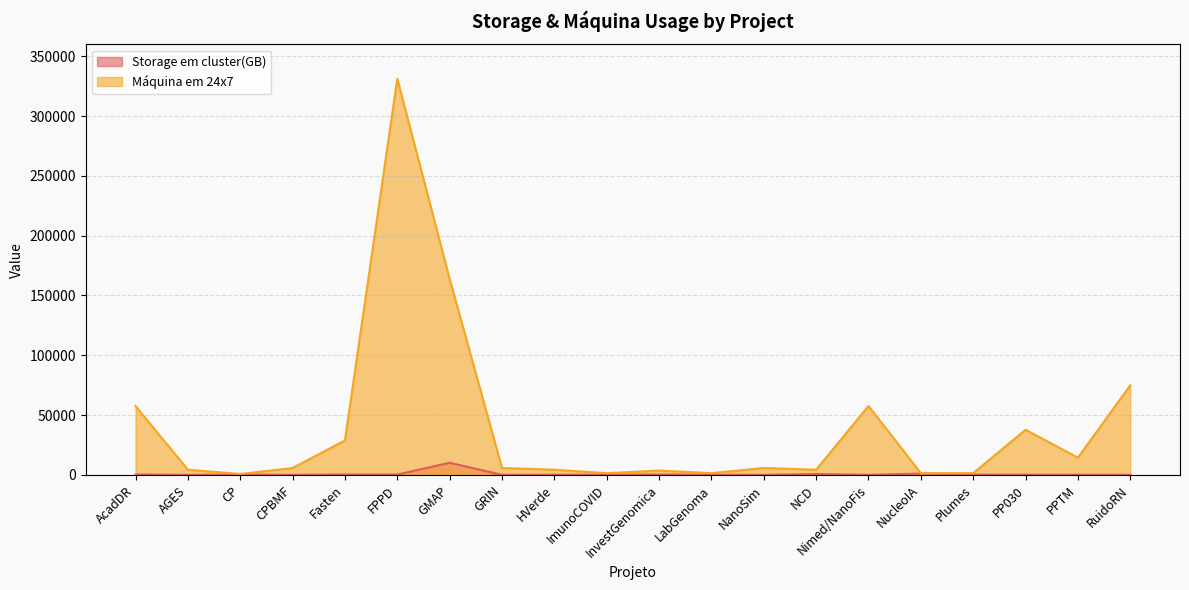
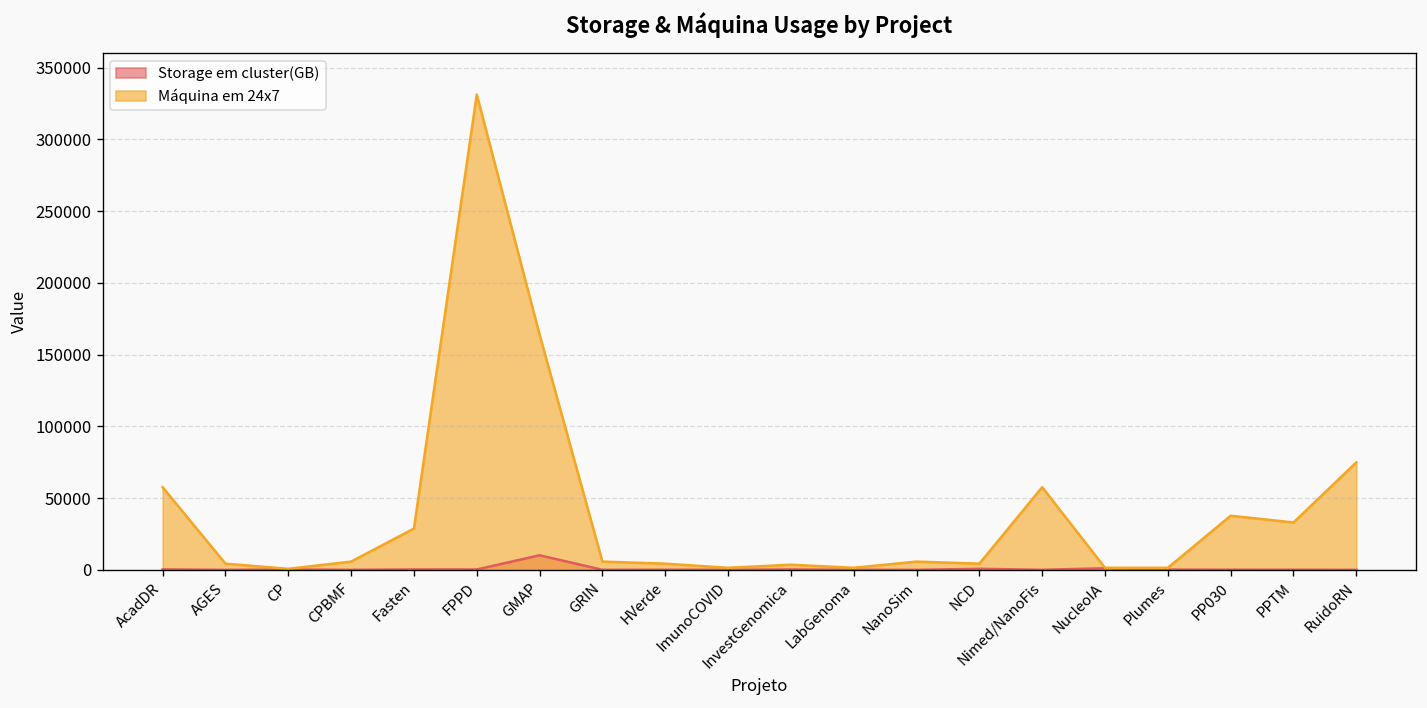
  {
    "Storage em cluster(GB)": {
      "AcadDR": 0,
      "AGES": 0,
      "CPBMF": 0,
      "Fasten": 0,
      "FPPD": 0,
      "GMAP": 10000,
      "GRIN": 0,
      "HVerde": 0,
      "InvestGenomica": 0,
      "NanoSim": 0,
      "NCD": 1000,
      "Nimed/NanoFis": 0,
      "PP030": 0,
      "PPTM": 0,
      "RuidoRN": 0
    },
    "Máquina em 24x7": {
      "AcadDR": 58000,
      "AGES": 4000,
      "CPBMF": 6000,
      "Fasten": 29000,
      "FPPD": 331000,
      "GMAP": 164000,
      "GRIN": 6000,
      "HVerde": 4000,
      "InvestGenomica": 4000,
      "NanoSim": 6000,
      "NCD": 4000,
      "Nimed/NanoFis": 58000,
      "PP030": 38000,
-     "PPTM": 14000,
+     "PPTM": 33000,
      "RuidoRN": 75000
    }
  }
